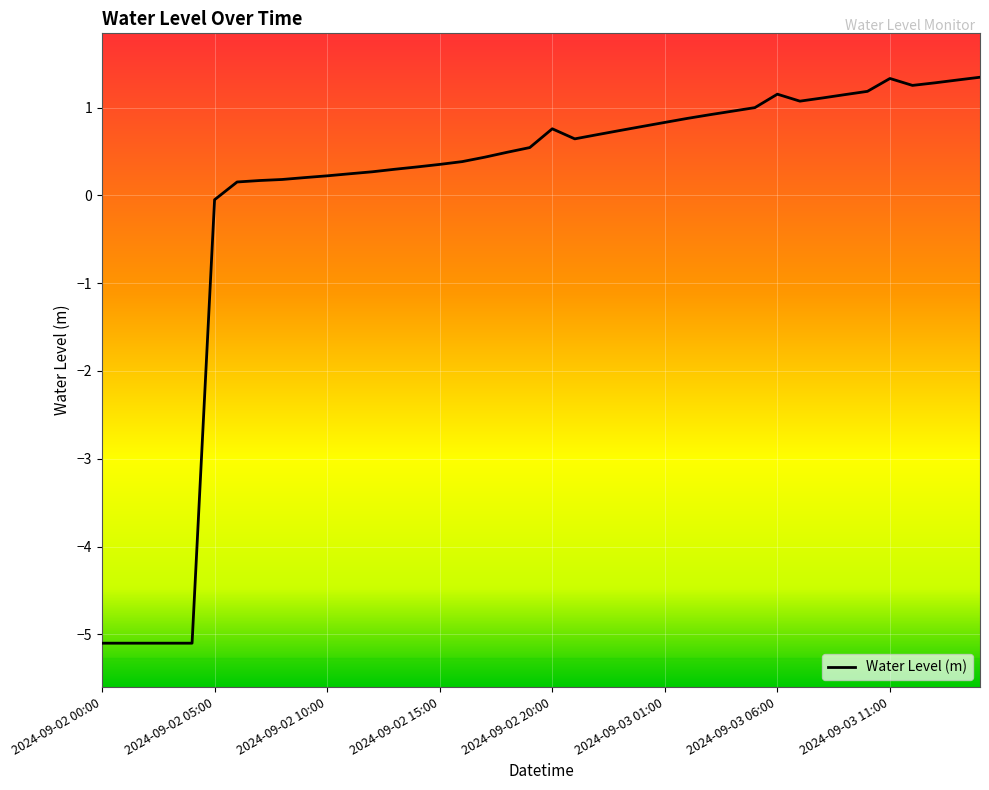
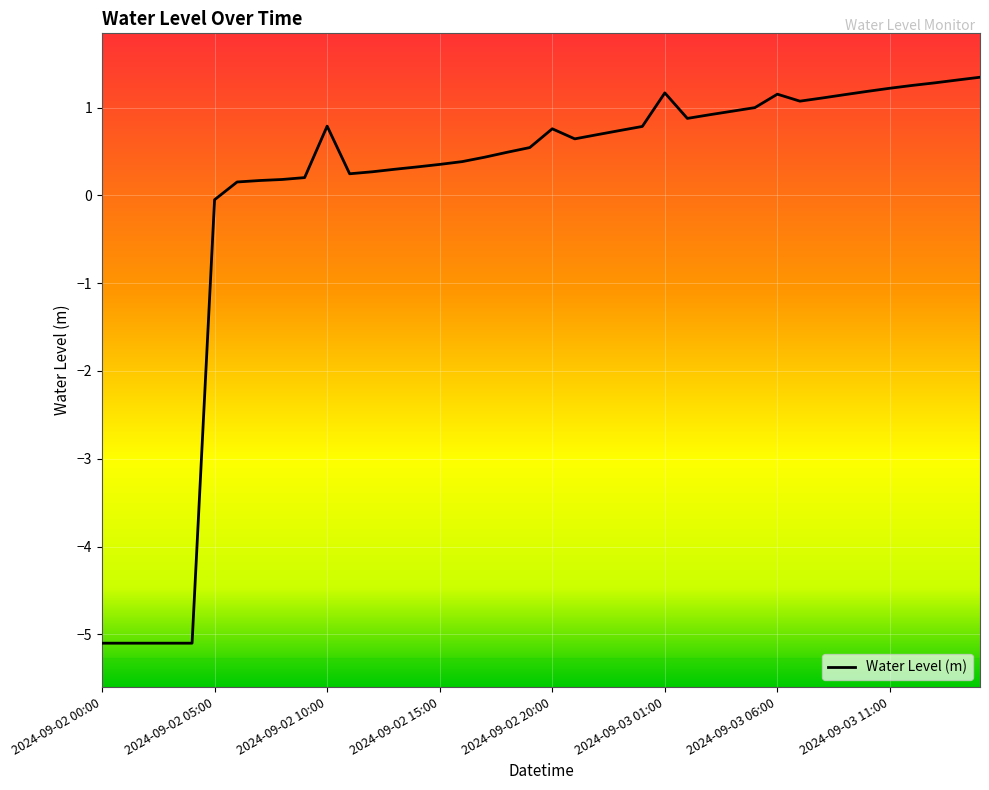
  {
    "2024-09-02 00:00": -5.1,
    "2024-09-02 05:00": -0.1,
-   "2024-09-02 10:00": 0.2,
+   "2024-09-02 10:00": 0.8,
    "2024-09-02 15:00": 0.4,
    "2024-09-02 20:00": 0.8,
-   "2024-09-03 01:00": 0.8,
+   "2024-09-03 01:00": 1.2,
    "2024-09-03 06:00": 1.2,
-   "2024-09-03 11:00": 1.3
+   "2024-09-03 11:00": 1.2
  }
